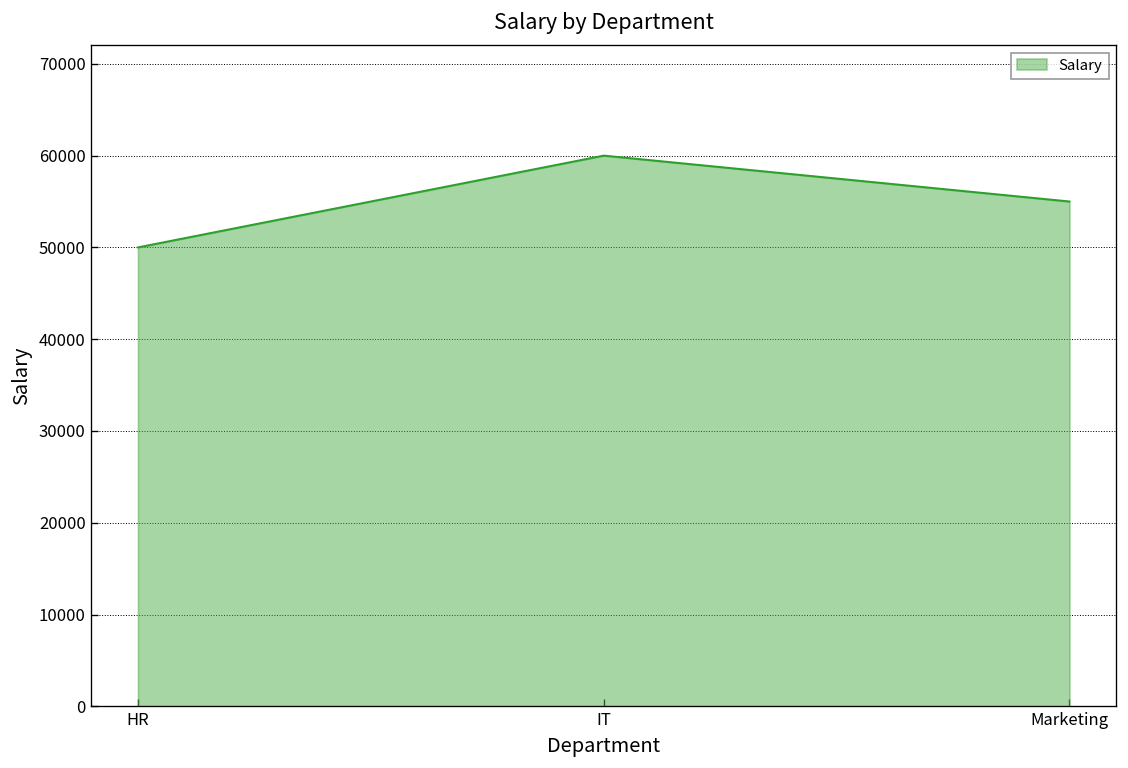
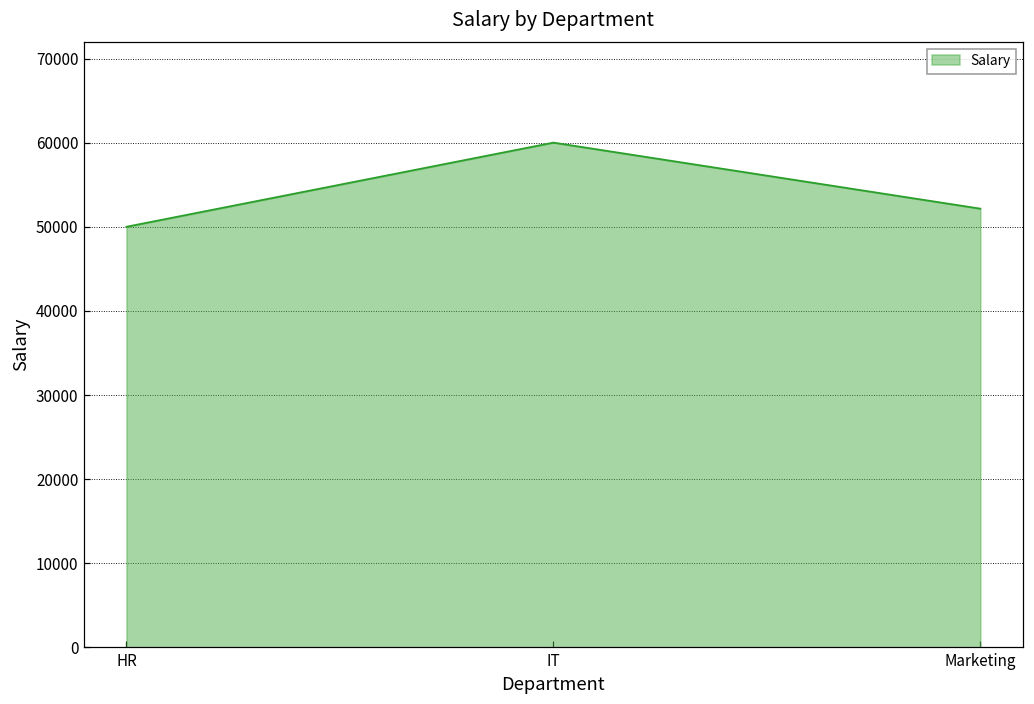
  {
    "HR": 50000,
    "IT": 60000,
-   "Marketing": 55000
+   "Marketing": 52000
  }
